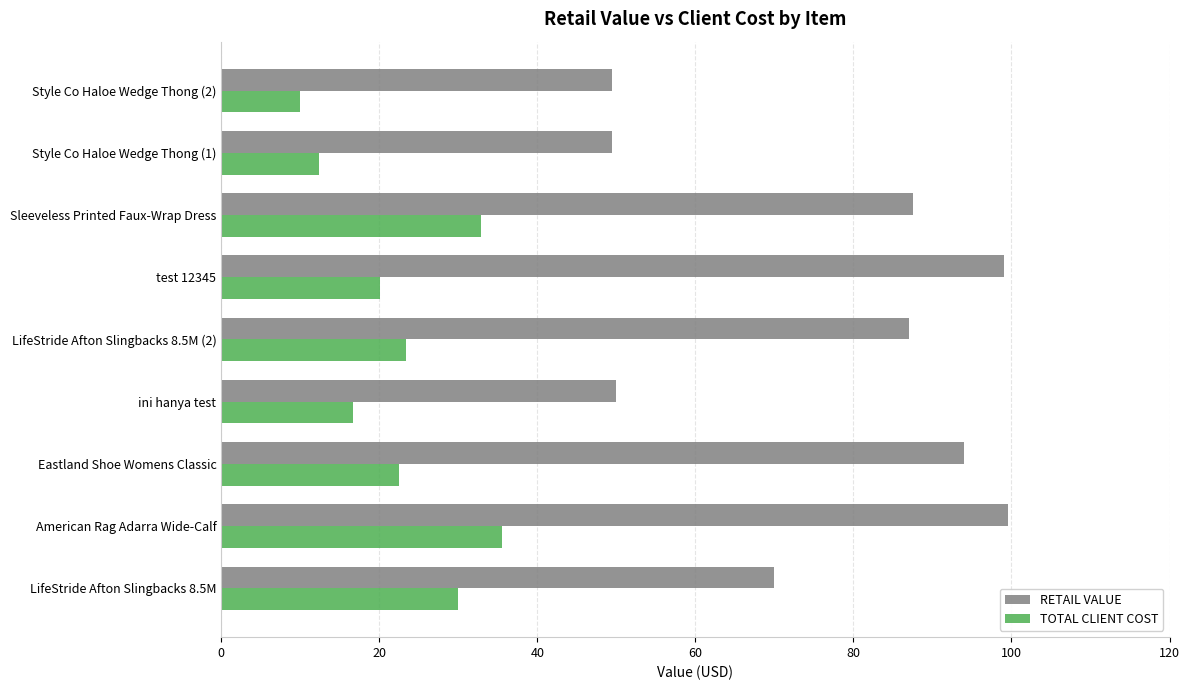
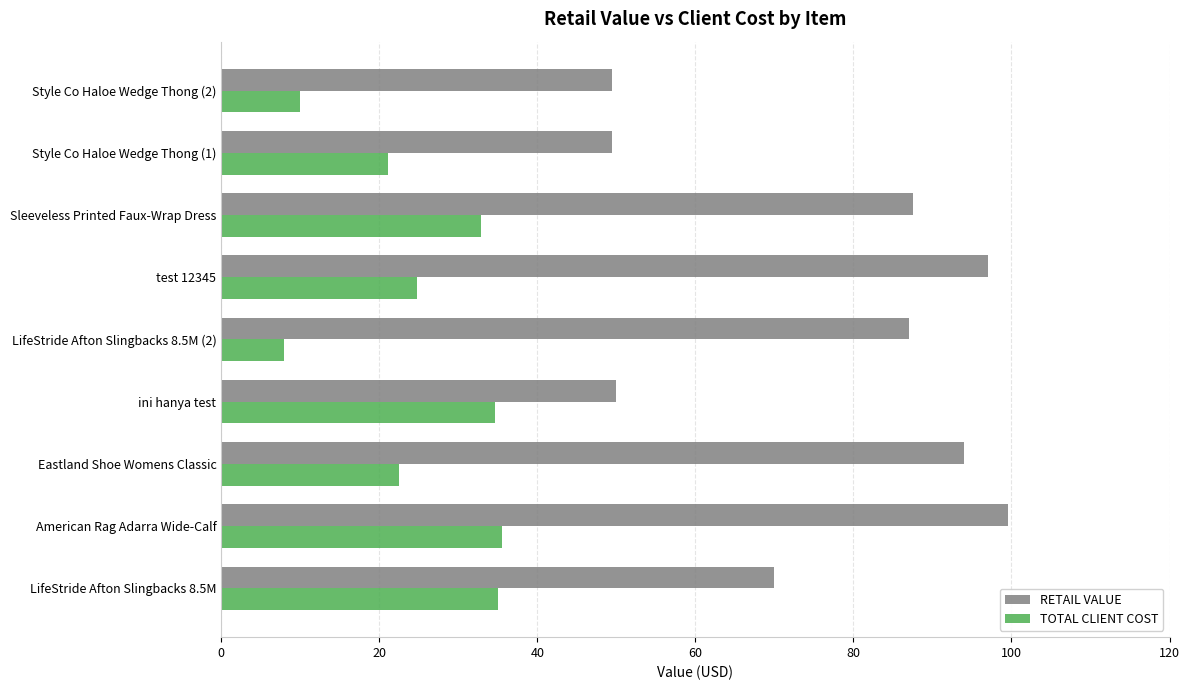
  {
    "RETAIL VALUE": {
      "Style Co Haloe Wedge Thong (2)": 50,
      "Style Co Haloe Wedge Thong (1)": 50,
      "Sleeveless Printed Faux-Wrap Dress": 88,
-     "test 12345": 99,
+     "test 12345": 97,
      "LifeStride Afton Slingbacks 8.5M (2)": 87,
      "ini hanya test": 50,
      "Eastland Shoe Womens Classic": 94,
      "American Rag Adarra Wide-Calf": 100,
      "LifeStride Afton Slingbacks 8.5M": 70
    },
    "TOTAL CLIENT COST": {
      "Style Co Haloe Wedge Thong (2)": 10,
-     "Style Co Haloe Wedge Thong (1)": 12,
+     "Style Co Haloe Wedge Thong (1)": 21,
      "Sleeveless Printed Faux-Wrap Dress": 33,
-     "test 12345": 20,
-     "LifeStride Afton Slingbacks 8.5M (2)": 23,
-     "ini hanya test": 17,
+     "test 12345": 25,
+     "LifeStride Afton Slingbacks 8.5M (2)": 8,
+     "ini hanya test": 35,
      "Eastland Shoe Womens Classic": 23,
      "American Rag Adarra Wide-Calf": 36,
-     "LifeStride Afton Slingbacks 8.5M": 30
+     "LifeStride Afton Slingbacks 8.5M": 35
    }
  }
